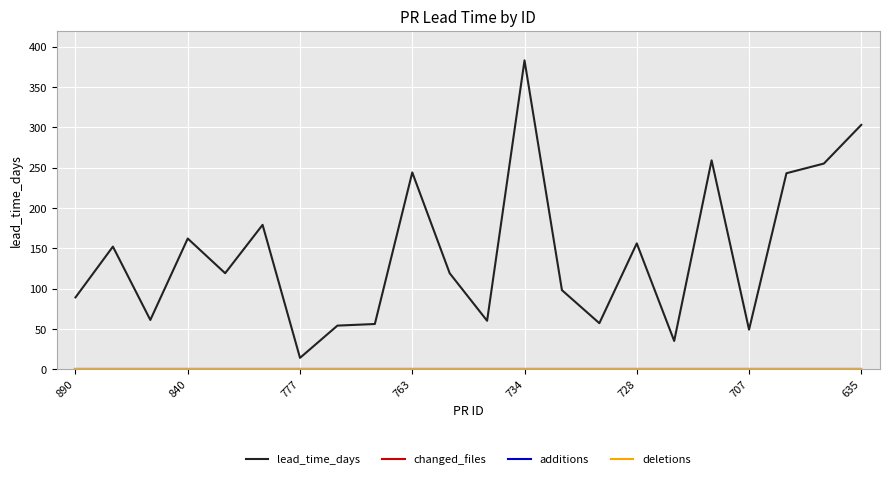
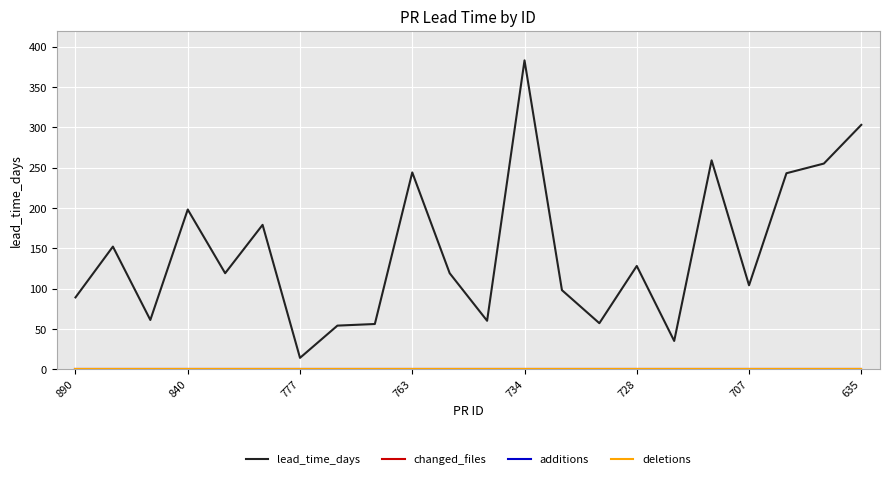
  {
    "lead_time_days": {
      "890": 90,
-     "840": 160,
+     "840": 200,
      "777": 10,
      "763": 240,
      "734": 380,
-     "728": 160,
-     "707": 50,
+     "728": 130,
+     "707": 100,
      "635": 300
    },
    "deletions": {
      "890": 0,
      "840": 0,
      "777": 0,
      "763": 0,
      "734": 0,
      "728": 0,
      "707": 0,
      "635": 0
    }
  }
